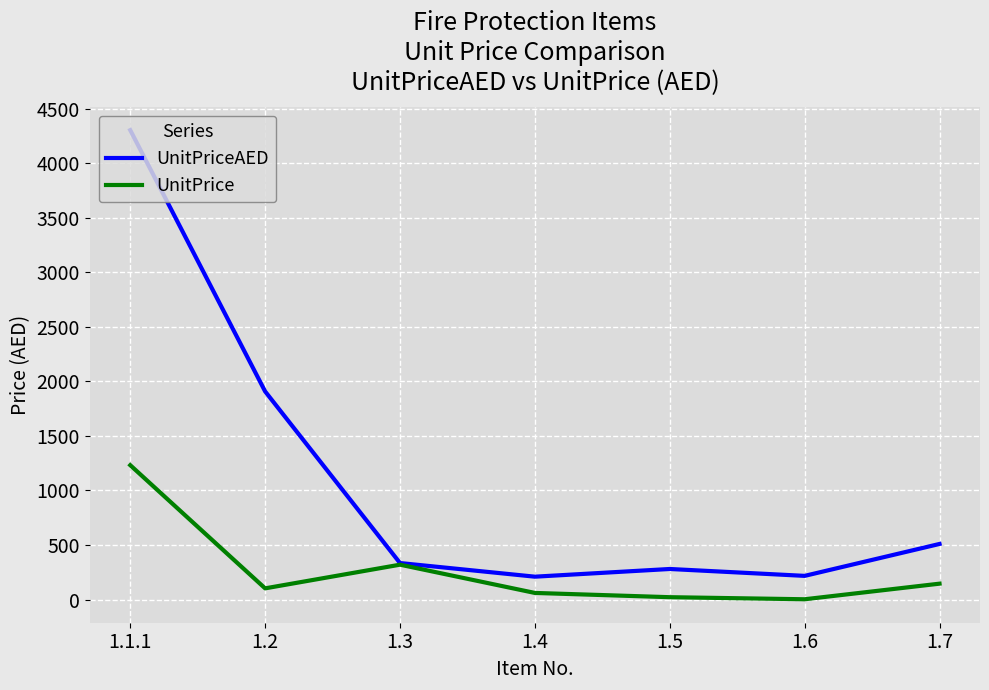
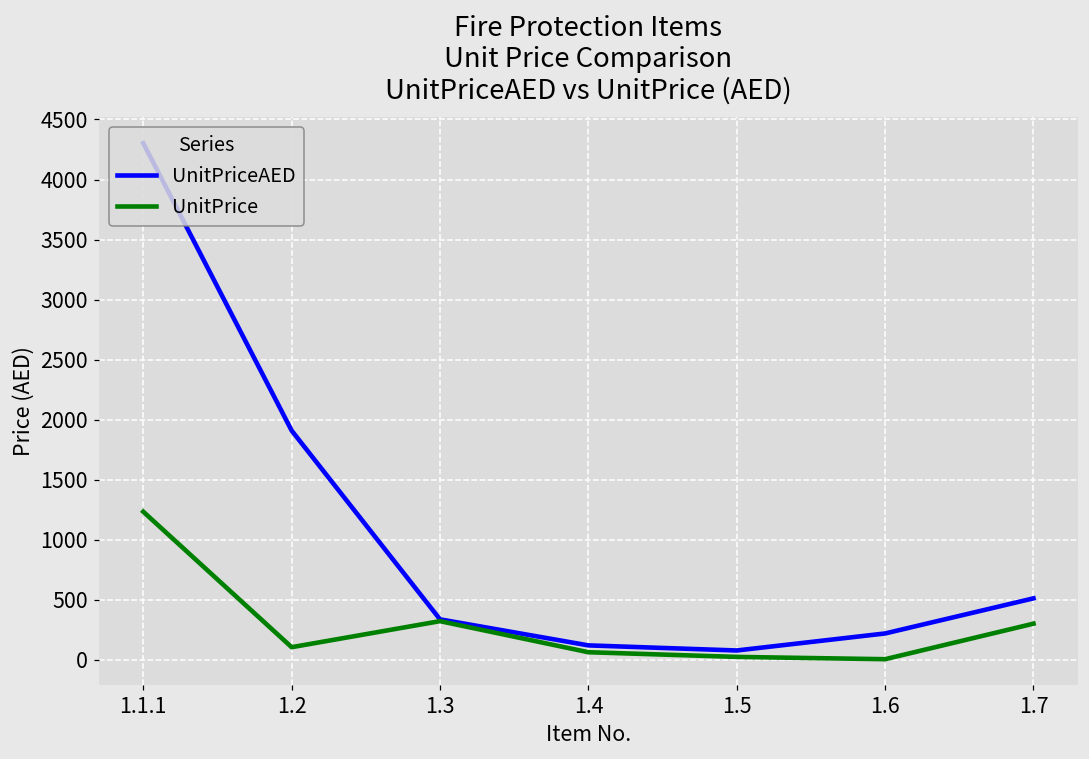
  {
    "UnitPriceAED": {
      "1.2": 1910,
-     "1.4": 210,
-     "1.5": 280,
+     "1.4": 120,
+     "1.5": 80,
      "1.6": 220,
      "1.7": 510
    },
    "UnitPrice": {
      "1.1.1": 1230,
      "1.2": 100,
      "1.4": 60,
      "1.5": 20,
      "1.6": 0,
-     "1.7": 150
+     "1.7": 300
    }
  }
